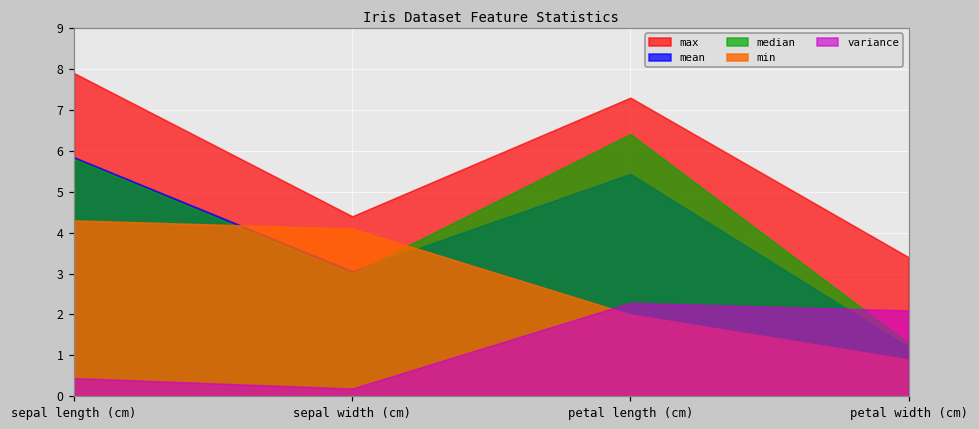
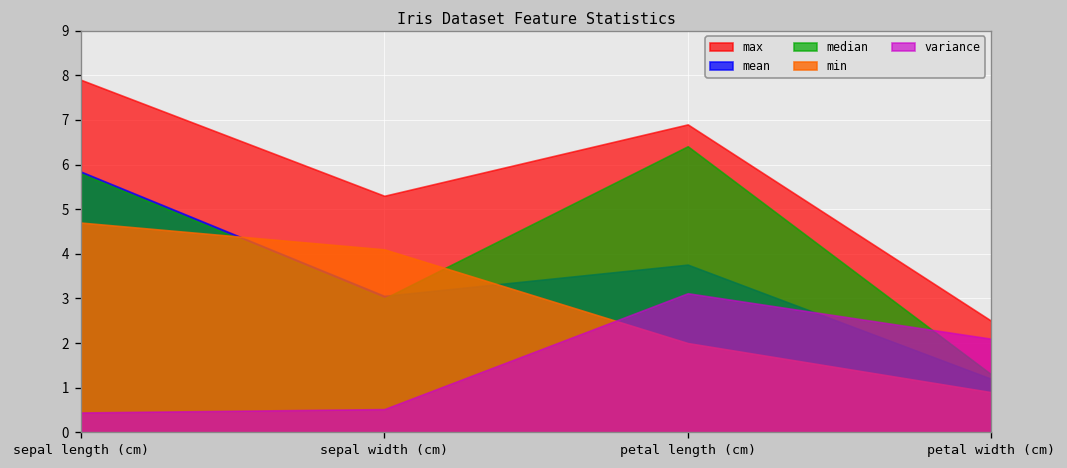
  {
    "max": {
      "sepal length (cm)": 7.9,
-     "sepal width (cm)": 4.4,
-     "petal length (cm)": 7.3,
-     "petal width (cm)": 3.4
+     "sepal width (cm)": 5.3,
+     "petal length (cm)": 6.9,
+     "petal width (cm)": 2.5
    },
    "mean": {
-     "petal length (cm)": 5.4,
+     "petal length (cm)": 3.8,
      "petal width (cm)": 1.2
    },
    "median": {
      "petal length (cm)": 6.4,
      "petal width (cm)": 1.3
    },
    "min": {
-     "sepal length (cm)": 4.3,
+     "sepal length (cm)": 4.7,
      "sepal width (cm)": 4.1,
      "petal length (cm)": 2.0,
      "petal width (cm)": 0.9
    },
    "variance": {
      "sepal length (cm)": 0.4,
-     "sepal width (cm)": 0.2,
-     "petal length (cm)": 2.3,
+     "sepal width (cm)": 0.5,
+     "petal length (cm)": 3.1,
      "petal width (cm)": 2.1
    }
  }
